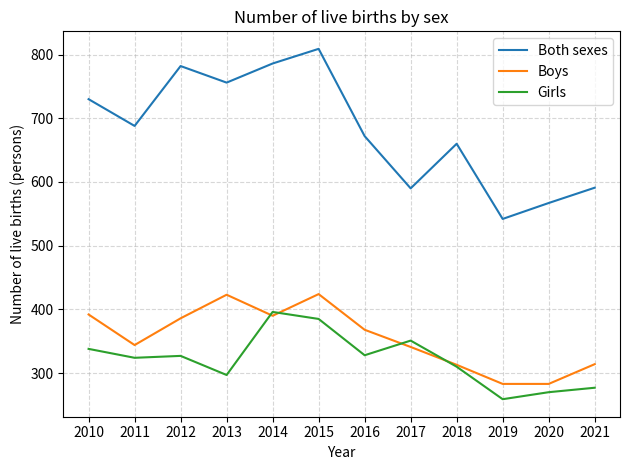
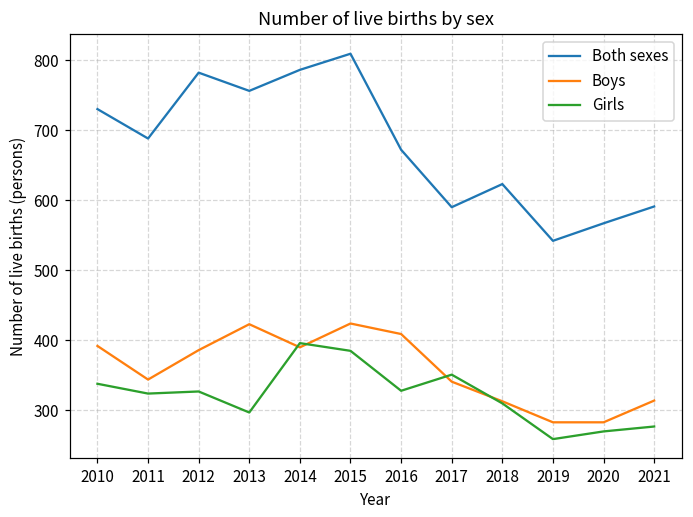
  {
    "Both sexes": {
      "2010": 730,
      "2011": 690,
      "2012": 780,
      "2013": 760,
      "2014": 790,
      "2015": 810,
      "2016": 670,
      "2017": 590,
-     "2018": 660,
+     "2018": 620,
      "2019": 540,
      "2020": 570,
      "2021": 590
    },
    "Boys": {
      "2010": 390,
      "2011": 340,
      "2012": 390,
      "2013": 420,
      "2014": 390,
      "2015": 420,
-     "2016": 370,
+     "2016": 410,
      "2017": 340,
      "2019": 280,
      "2020": 280,
      "2021": 310
    },
    "Girls": {
      "2010": 340,
      "2011": 320,
      "2012": 330,
      "2013": 300,
      "2014": 400,
      "2015": 390,
      "2016": 330,
      "2017": 350,
      "2019": 260,
      "2020": 270,
      "2021": 280
    }
  }
